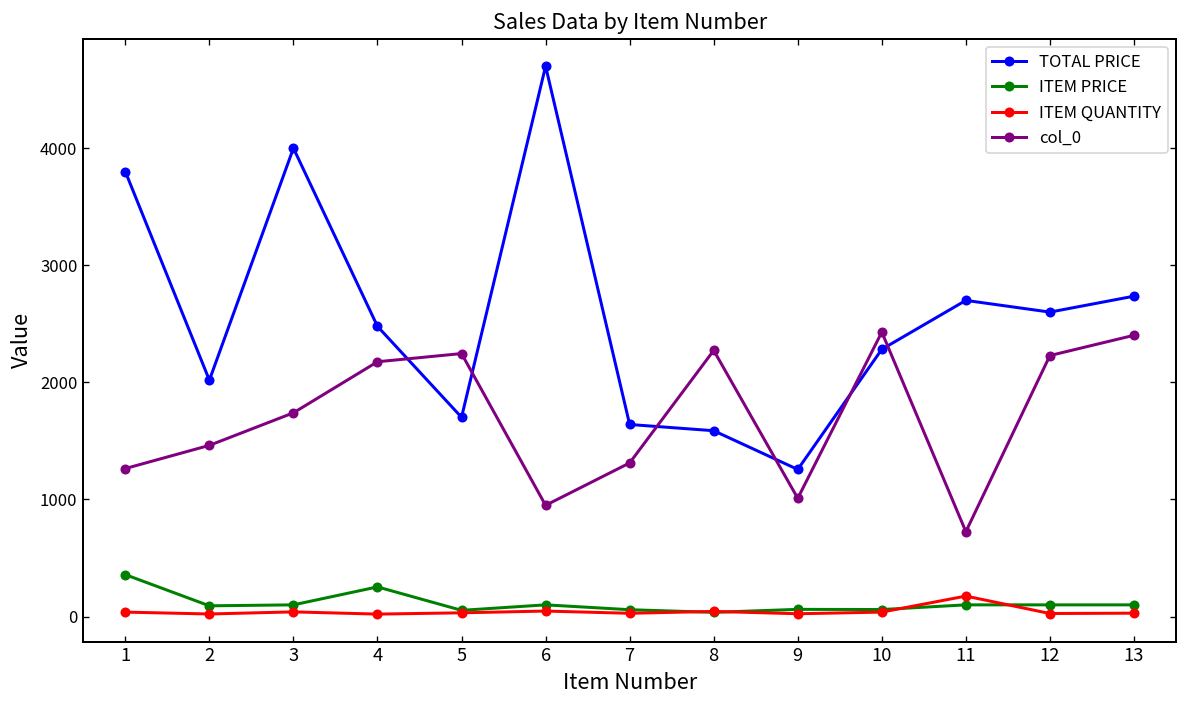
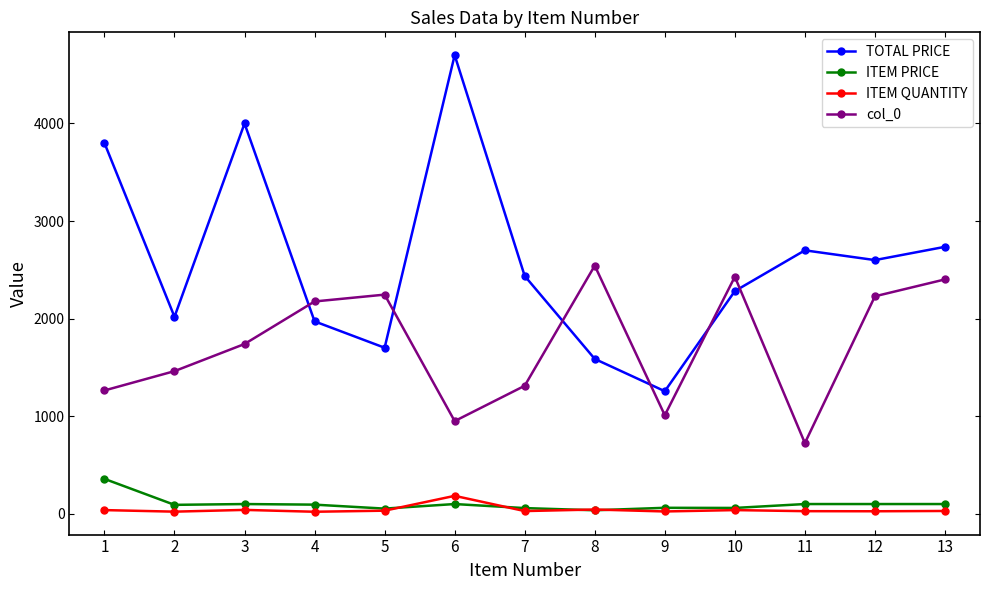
  {
    "TOTAL PRICE": {
      "1": 3800,
      "2": 2000,
      "3": 4000,
-     "4": 2500,
+     "4": 2000,
      "5": 1700,
      "6": 4700,
-     "7": 1600,
+     "7": 2400,
      "8": 1600,
      "9": 1300,
      "10": 2300,
      "11": 2700,
      "12": 2600,
      "13": 2700
    },
    "ITEM PRICE": {
      "1": 400,
      "2": 100,
      "3": 100,
-     "4": 300,
+     "4": 100,
      "6": 100,
      "7": 100,
      "9": 100,
      "11": 100,
      "12": 100,
      "13": 100
    },
    "ITEM QUANTITY": {
      "1": 0,
      "2": 0,
      "3": 0,
      "4": 0,
-     "6": 0,
+     "6": 200,
      "7": 0,
      "9": 0,
-     "11": 200,
+     "11": 0,
      "12": 0,
      "13": 0
    },
    "col_0": {
      "1": 1300,
      "2": 1500,
      "3": 1700,
      "4": 2200,
      "5": 2200,
      "6": 1000,
      "7": 1300,
-     "8": 2300,
+     "8": 2500,
      "9": 1000,
      "10": 2400,
      "11": 700,
      "12": 2200,
      "13": 2400
    }
  }
